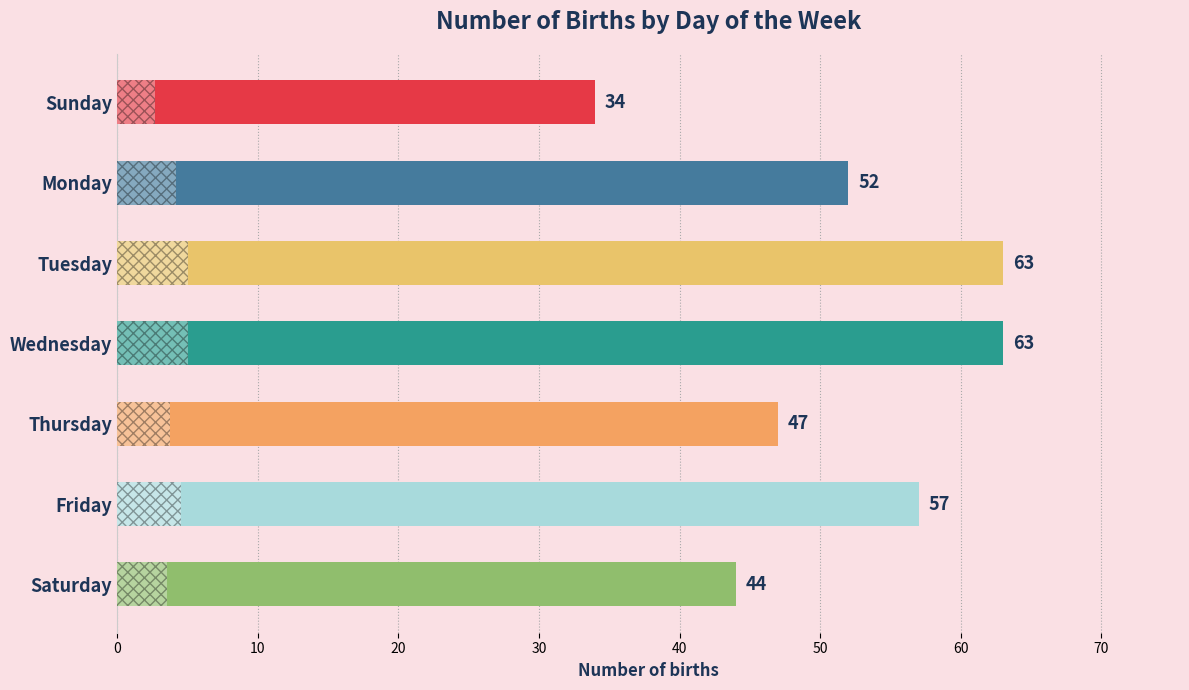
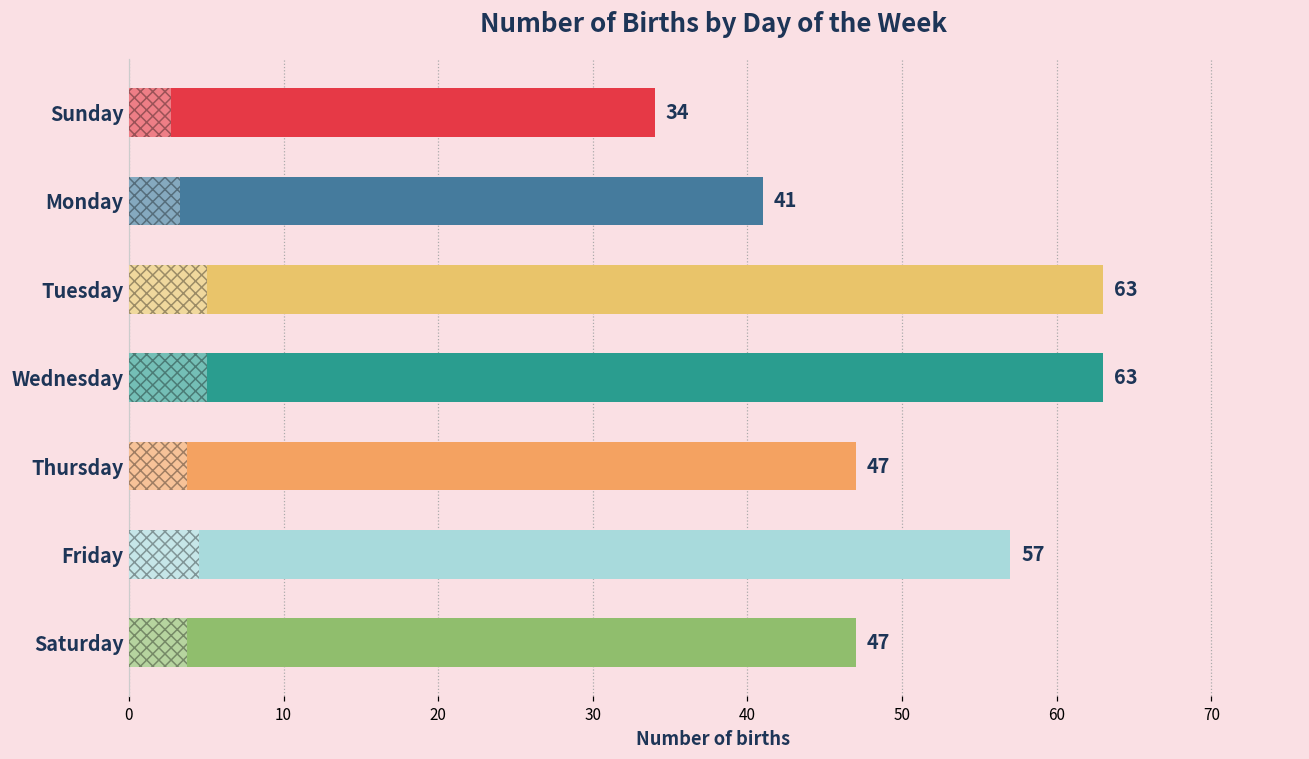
  {
    "Sunday": 34,
-   "Monday": 52,
+   "Monday": 41,
    "Tuesday": 63,
    "Wednesday": 63,
    "Thursday": 47,
    "Friday": 57,
-   "Saturday": 44
+   "Saturday": 47
  }
